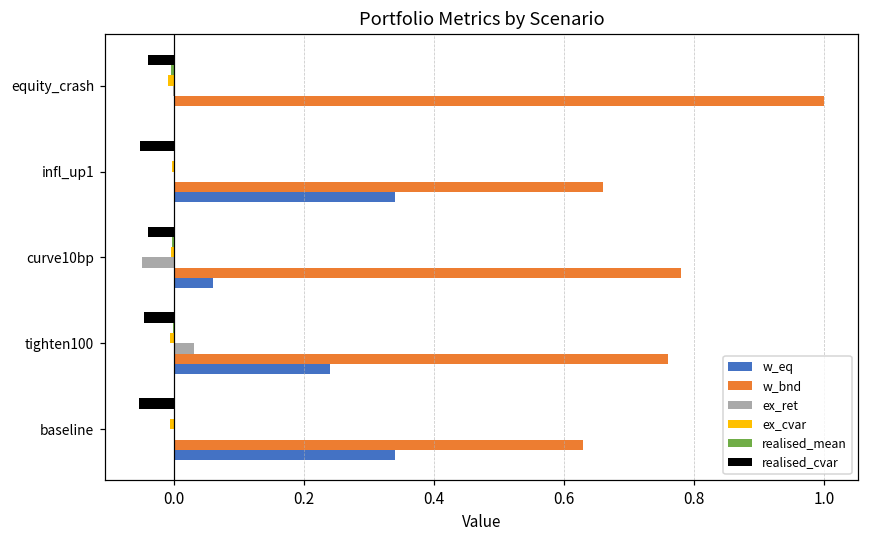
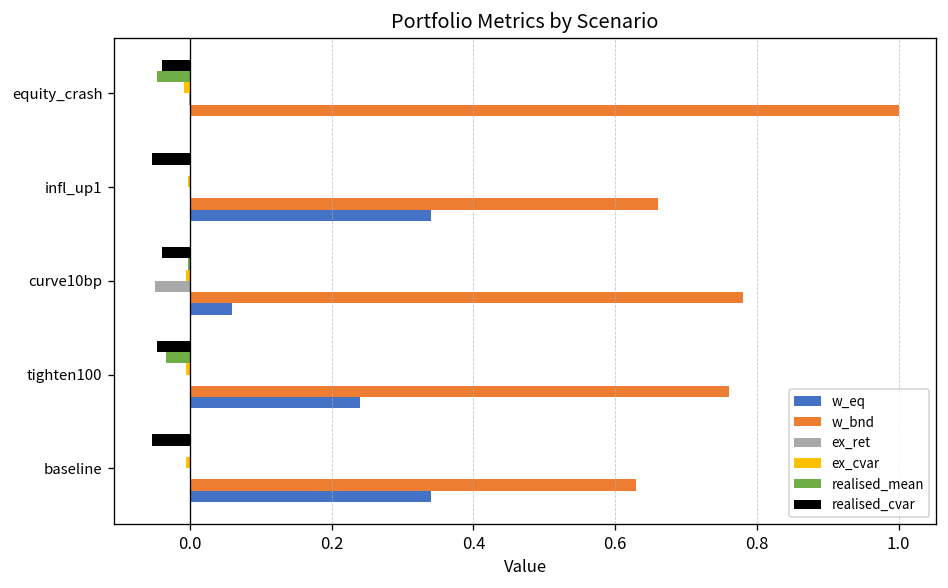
  {
    "w_eq": {
      "equity_crash": 0.00,
      "infl_up1": 0.34,
      "curve10bp": 0.06,
      "tighten100": 0.24,
      "baseline": 0.34
    },
    "w_bnd": {
      "equity_crash": 1.00,
      "infl_up1": 0.66,
      "curve10bp": 0.78,
      "tighten100": 0.76,
      "baseline": 0.63
    },
    "ex_ret": {
      "curve10bp": -0.05,
-     "tighten100": 0.03
+     "tighten100": 0.00
    },
    "ex_cvar": {
      "equity_crash": -0.01,
      "curve10bp": -0.01,
      "tighten100": -0.01,
      "baseline": -0.01
    },
    "realised_mean": {
-     "equity_crash": 0.00,
+     "equity_crash": -0.05,
      "infl_up1": 0.00,
-     "tighten100": 0.00,
+     "tighten100": -0.03,
      "baseline": 0.00
    },
    "realised_cvar": {
      "equity_crash": -0.04,
      "infl_up1": -0.05,
      "curve10bp": -0.04,
      "tighten100": -0.05,
      "baseline": -0.05
    }
  }
